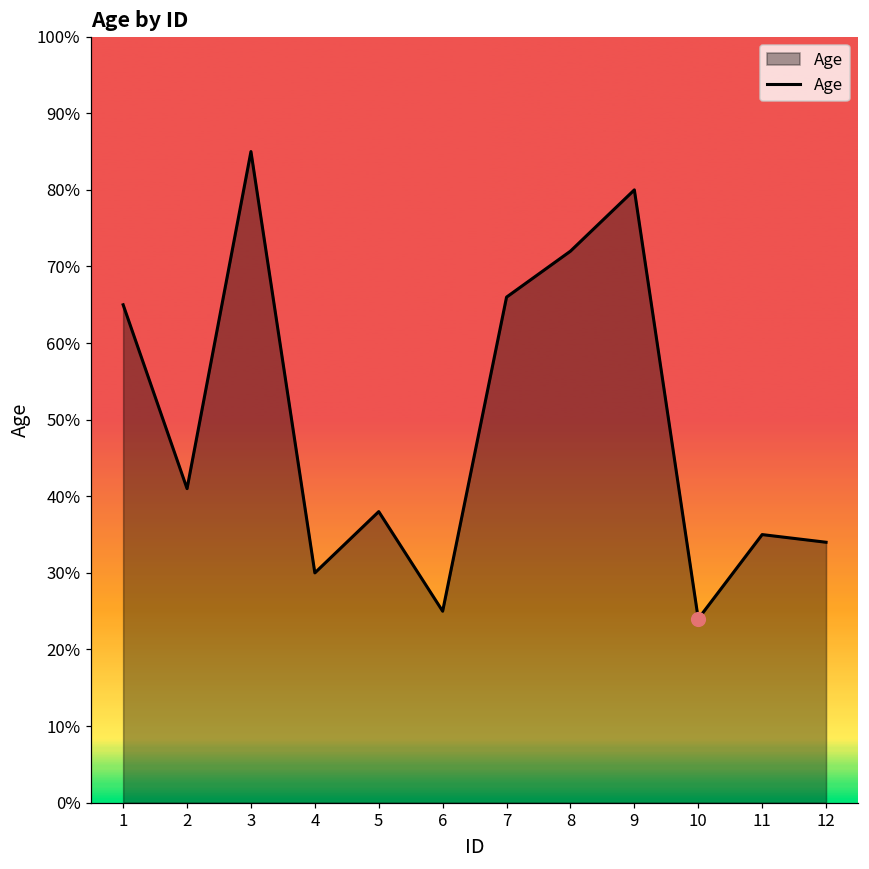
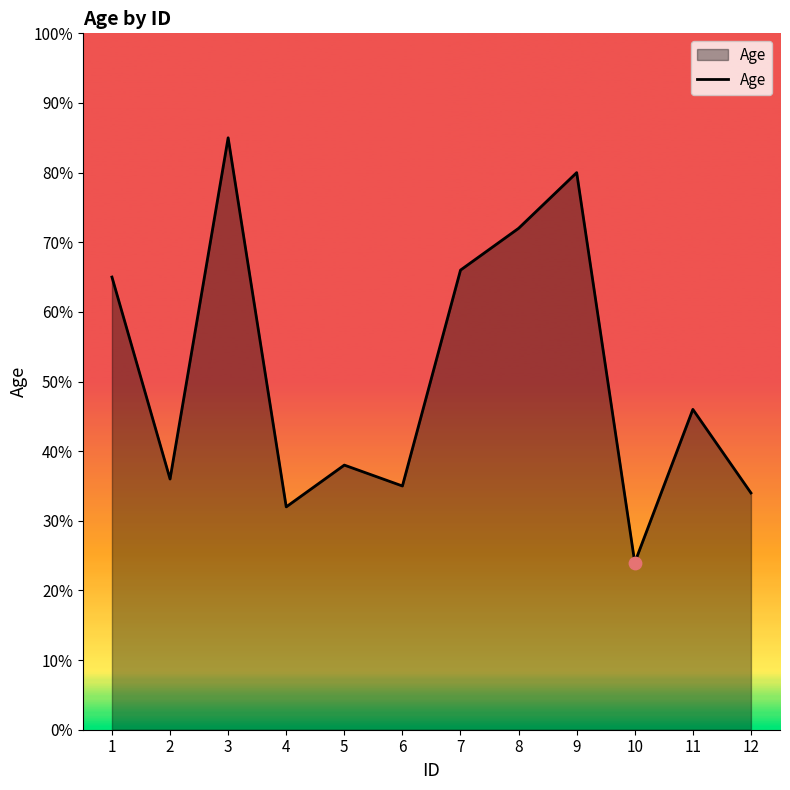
  {
    "Age": {
      "1": "65%",
-     "2": "41%",
+     "2": "36%",
      "3": "85%",
-     "4": "30%",
+     "4": "32%",
      "5": "38%",
-     "6": "25%",
+     "6": "35%",
      "7": "66%",
      "8": "72%",
      "9": "80%",
-     "11": "35%",
+     "11": "46%",
      "12": "34%"
    }
  }
